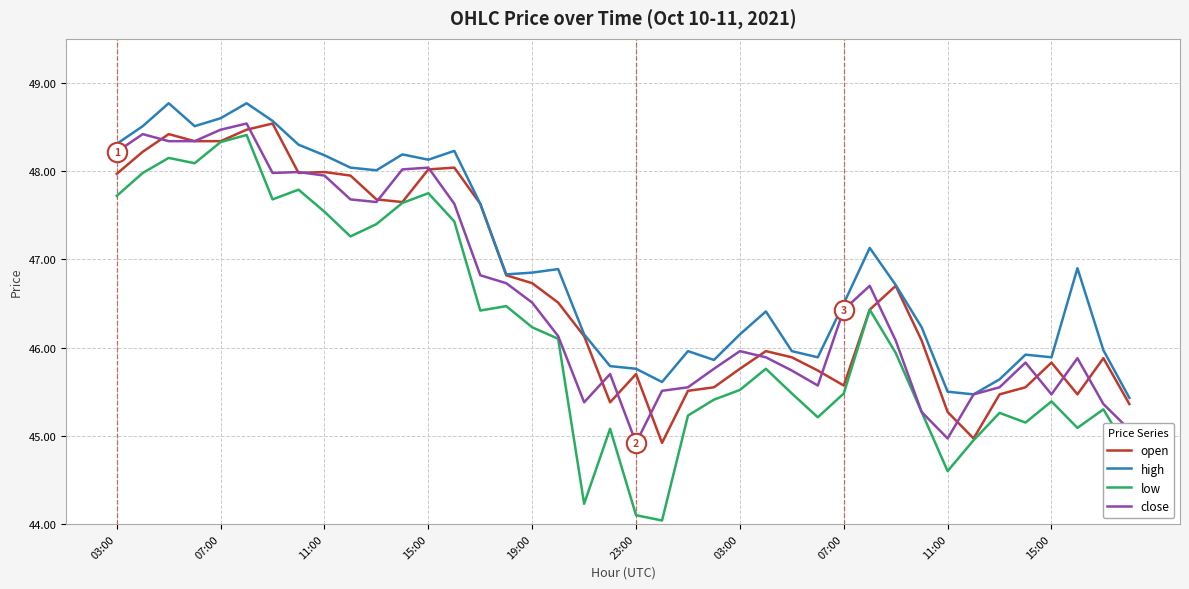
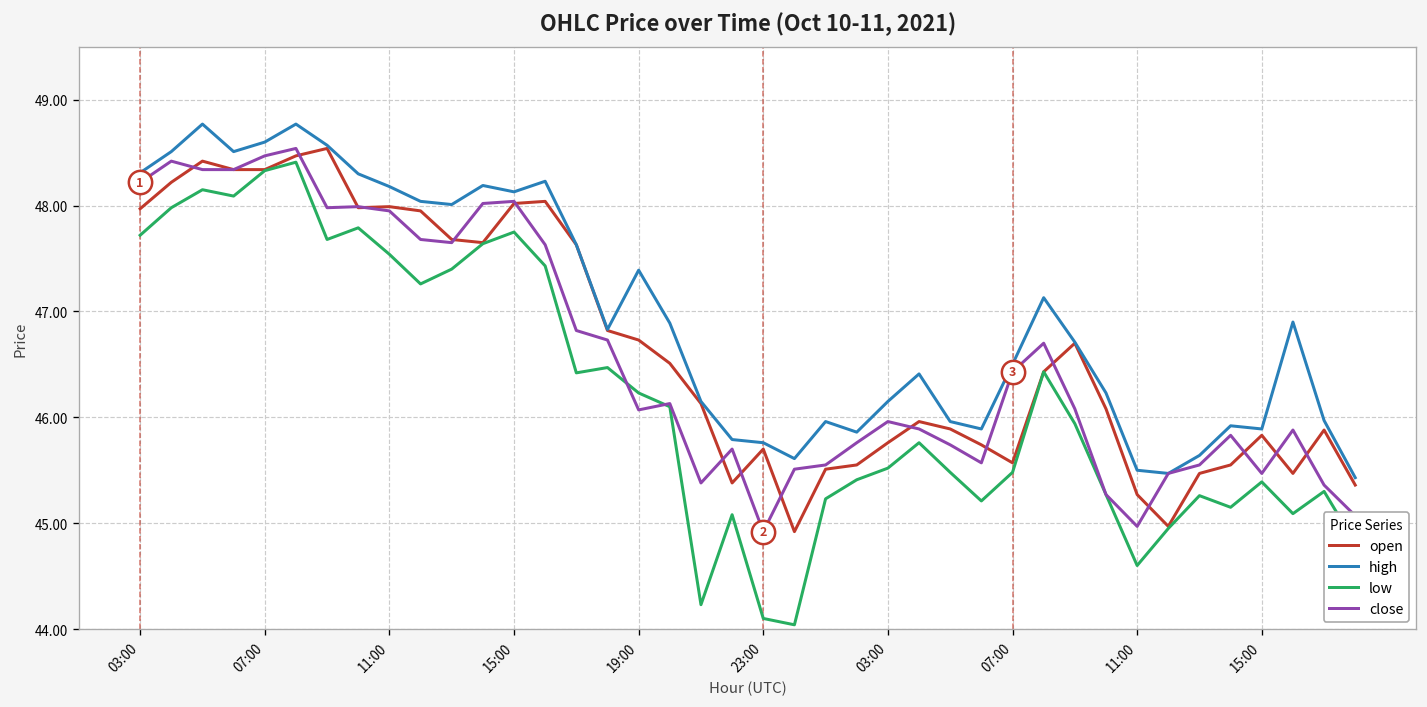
  {
    "open": {
      "19:00": 46.7,
      "23:00": 45.7
    },
    "high": {
-     "19:00": 46.9,
+     "19:00": 47.4,
      "23:00": 45.8
    },
    "low": {
      "19:00": 46.2,
      "23:00": 44.1
    },
    "close": {
-     "19:00": 46.5
+     "19:00": 46.1
    }
  }
